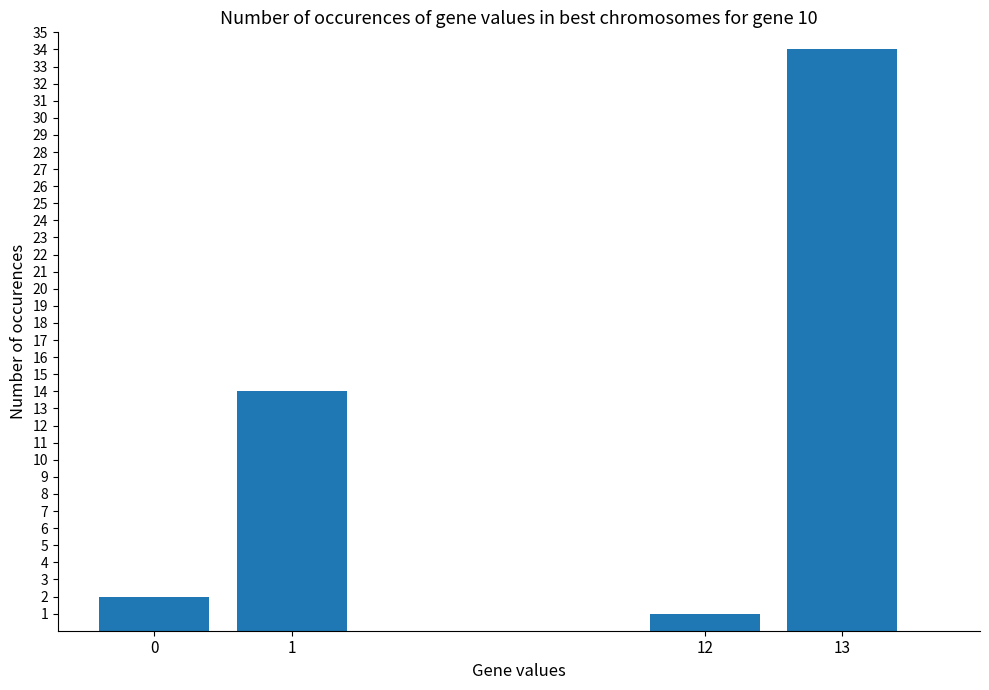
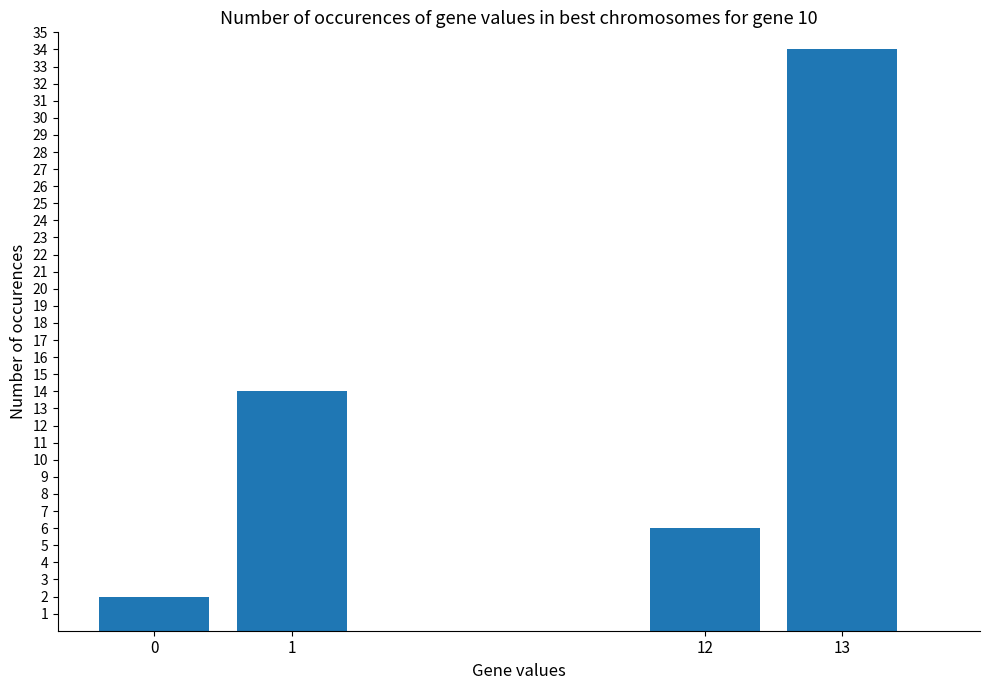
  {
    "0": 2,
    "1": 14,
-   "12": 1,
+   "12": 6,
    "13": 34
  }
